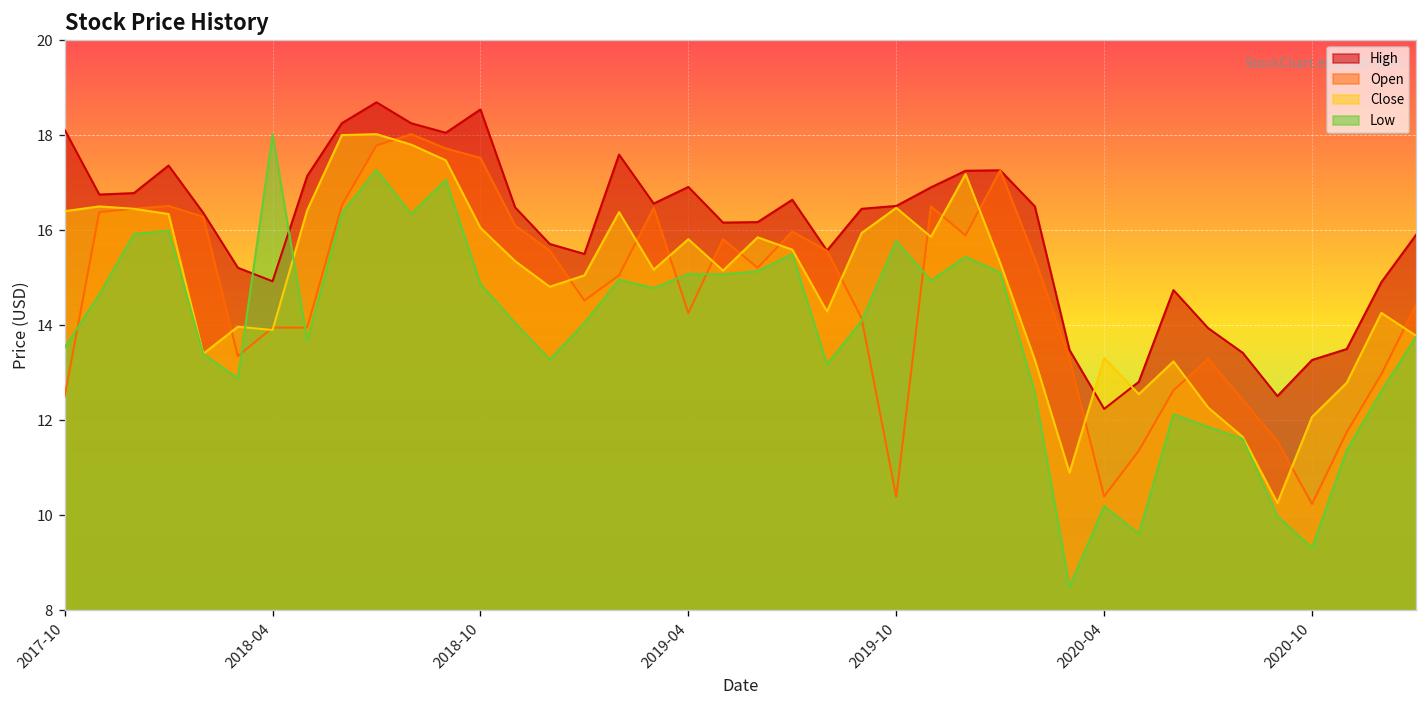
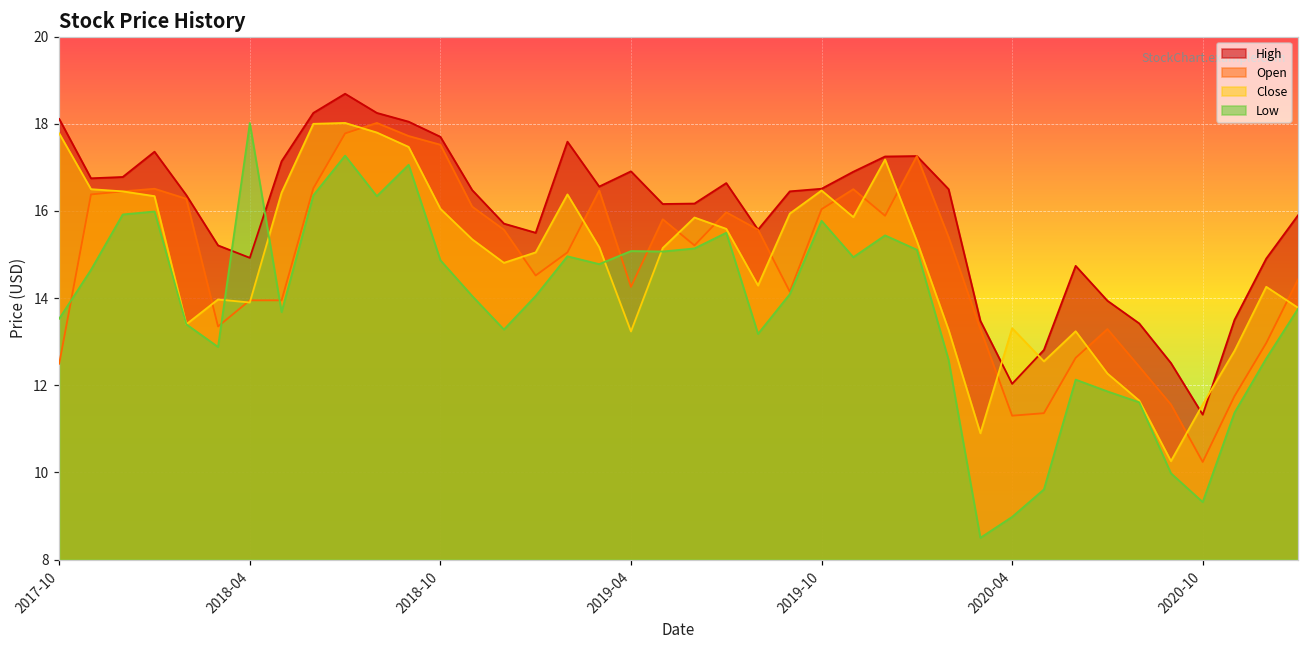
  {
    "High": {
      "2017-10": 18.1,
      "2018-04": 14.9,
-     "2018-10": 18.5,
+     "2018-10": 17.7,
      "2019-04": 16.9,
-     "2020-04": 12.2,
-     "2020-10": 13.3
+     "2020-04": 12.0,
+     "2020-10": 11.3
    },
    "Open": {
      "2017-10": 12.5,
      "2018-10": 17.5,
      "2019-04": 14.3,
-     "2019-10": 10.4,
-     "2020-04": 10.4,
+     "2019-10": 16.0,
+     "2020-04": 11.3,
      "2020-10": 10.2
    },
    "Close": {
-     "2017-10": 16.4,
+     "2017-10": 17.8,
      "2018-10": 16.0,
-     "2019-04": 15.8,
+     "2019-04": 13.2,
      "2020-04": 13.3,
-     "2020-10": 12.1
+     "2020-10": 11.6
    },
    "Low": {
      "2017-10": 13.5,
      "2018-04": 18.0,
      "2018-10": 14.9,
      "2019-04": 15.1,
      "2019-10": 15.8,
-     "2020-04": 10.2,
+     "2020-04": 9.0,
      "2020-10": 9.3
    }
  }
